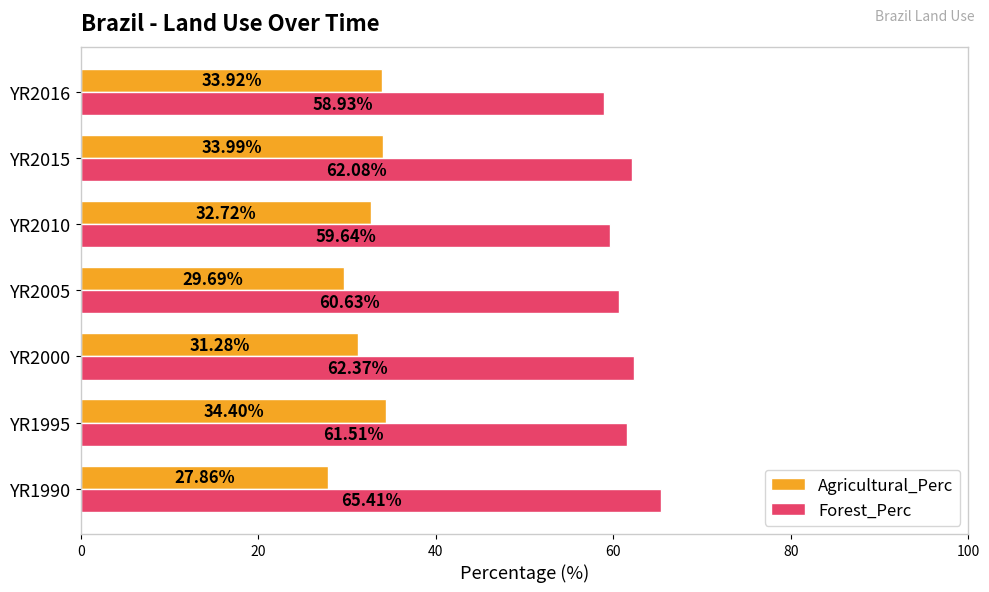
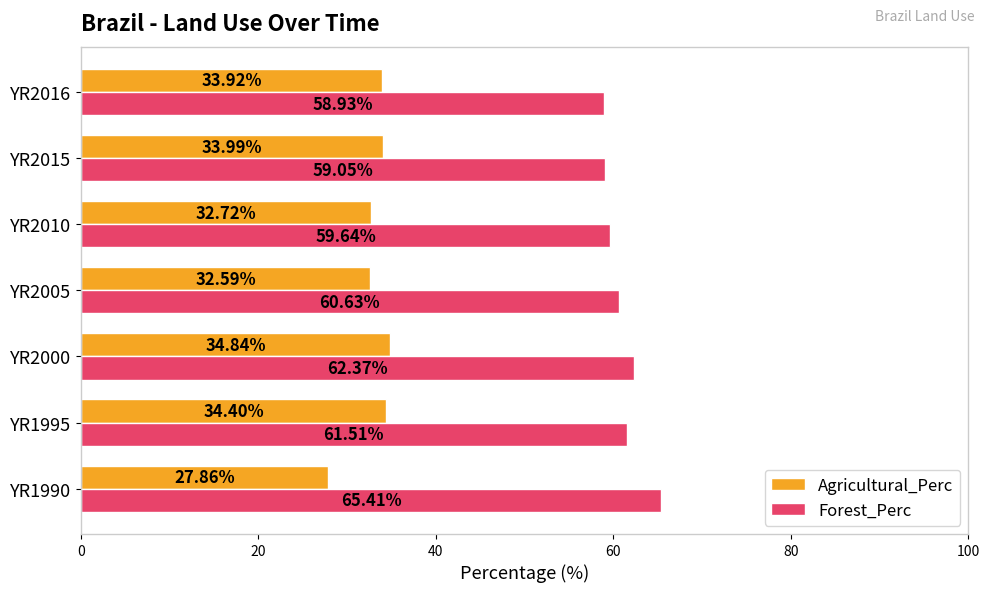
  {
    "Agricultural_Perc": {
      "YR2016": "33.92%",
      "YR2015": "33.99%",
      "YR2010": "32.72%",
-     "YR2005": "29.69%",
-     "YR2000": "31.28%",
+     "YR2005": "32.59%",
+     "YR2000": "34.84%",
      "YR1995": "34.40%",
      "YR1990": "27.86%"
    },
    "Forest_Perc": {
      "YR2016": "58.93%",
-     "YR2015": "62.08%",
+     "YR2015": "59.05%",
      "YR2010": "59.64%",
      "YR2005": "60.63%",
      "YR2000": "62.37%",
      "YR1995": "61.51%",
      "YR1990": "65.41%"
    }
  }
